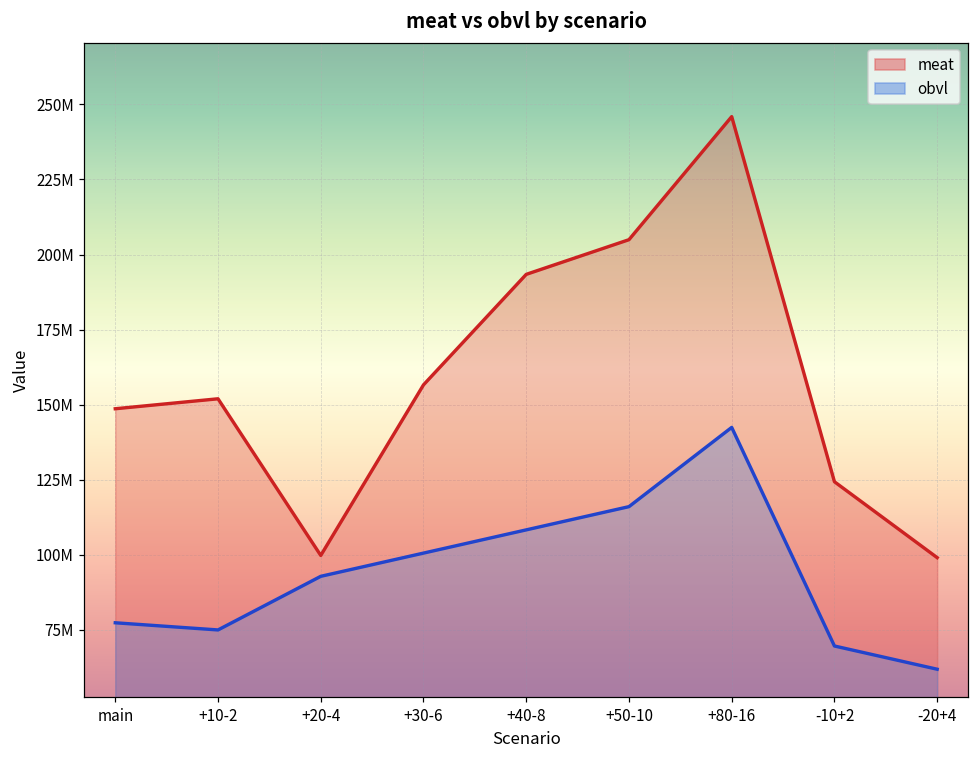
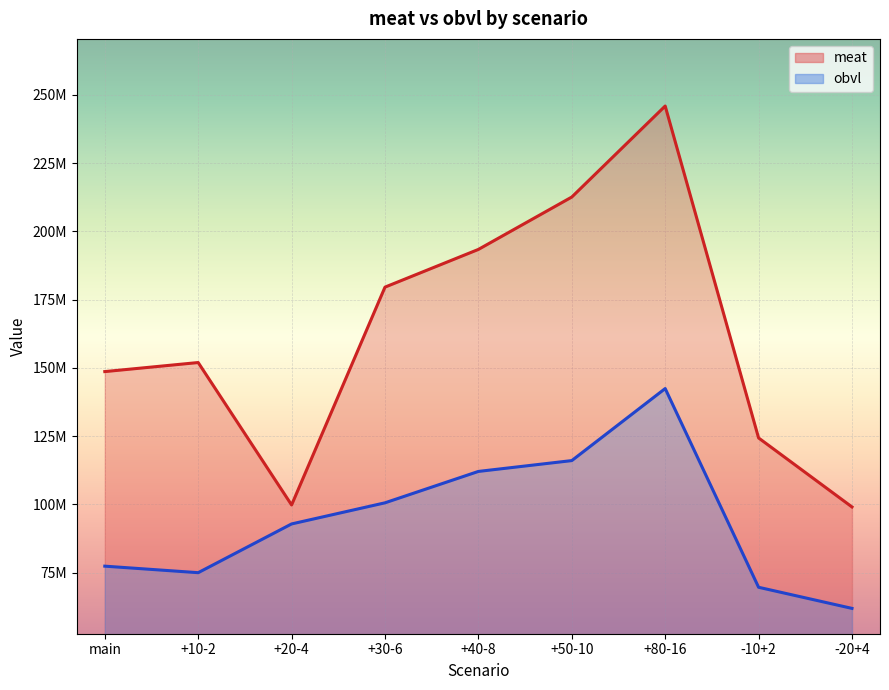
  {
    "meat": {
      "main": 149000000,
      "+10-2": 152000000,
      "+20-4": 100000000,
-     "+30-6": 157000000,
+     "+30-6": 180000000,
      "+40-8": 193000000,
-     "+50-10": 205000000,
+     "+50-10": 213000000,
      "+80-16": 246000000,
      "-10+2": 124000000,
      "-20+4": 99000000
    },
    "obvl": {
      "main": 77000000,
      "+10-2": 75000000,
      "+20-4": 93000000,
      "+30-6": 101000000,
-     "+40-8": 108000000,
+     "+40-8": 112000000,
      "+50-10": 116000000,
      "+80-16": 142000000,
      "-10+2": 70000000,
      "-20+4": 62000000
    }
  }
